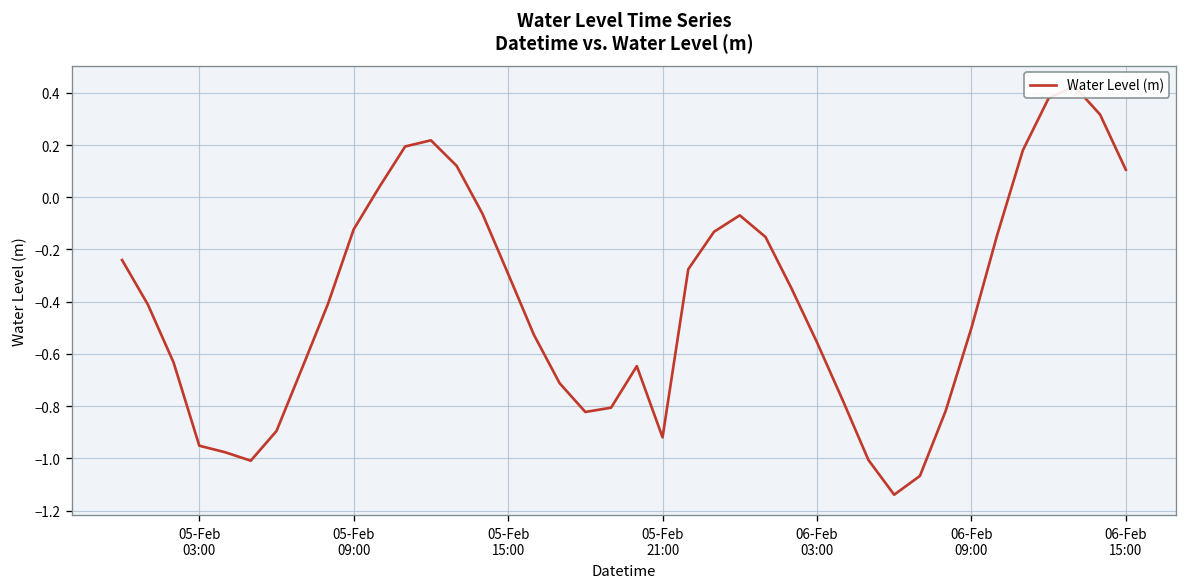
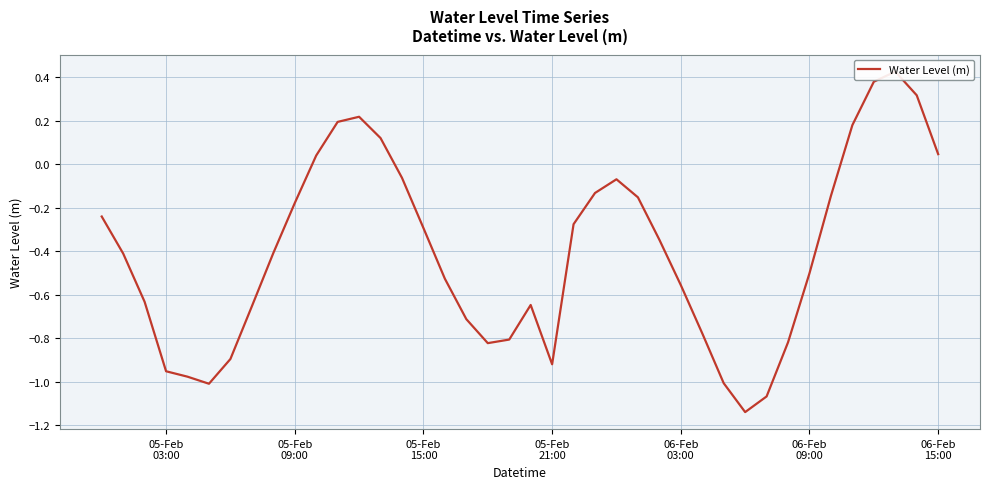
  {
    "05-Feb 03:00": -0.95,
-   "05-Feb 09:00": -0.12,
+   "05-Feb 09:00": -0.18,
    "05-Feb 15:00": -0.29,
    "05-Feb 21:00": -0.92,
    "06-Feb 03:00": -0.56,
    "06-Feb 09:00": -0.50,
-   "06-Feb 15:00": 0.11
+   "06-Feb 15:00": 0.05
  }
